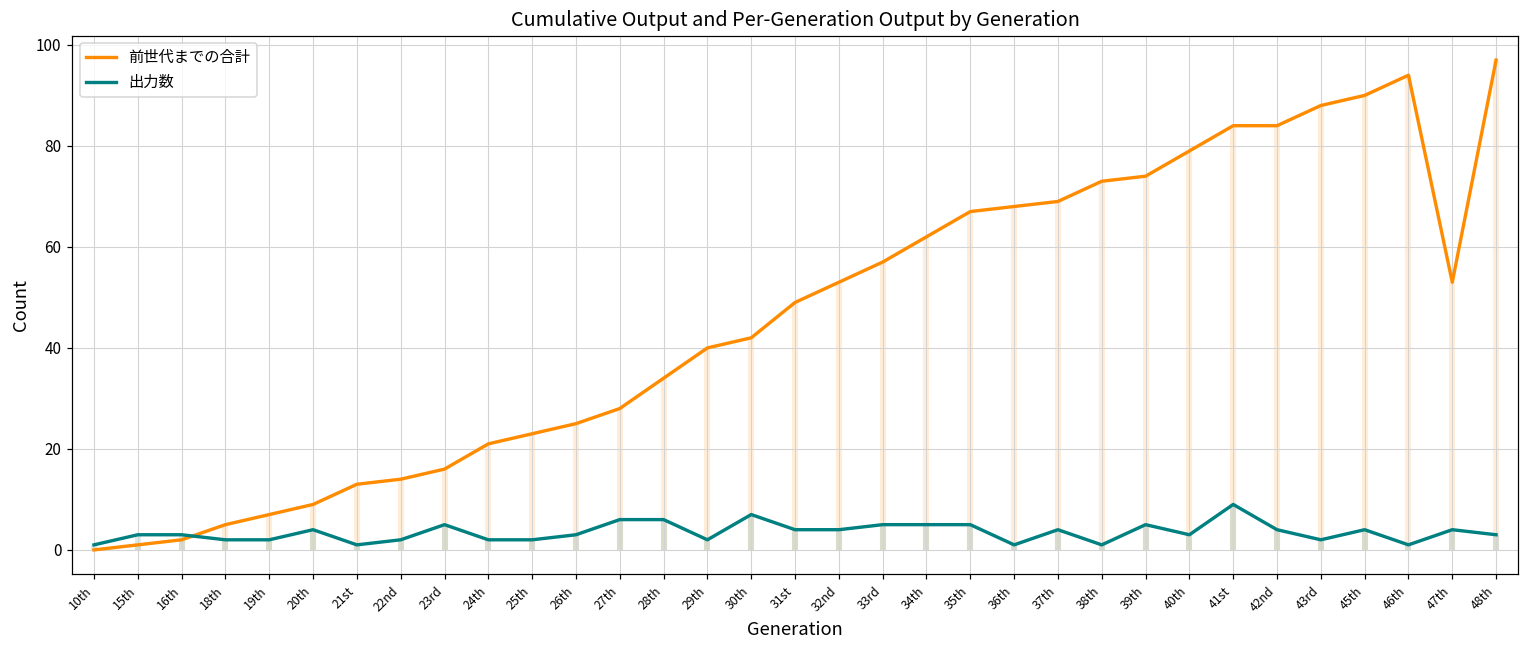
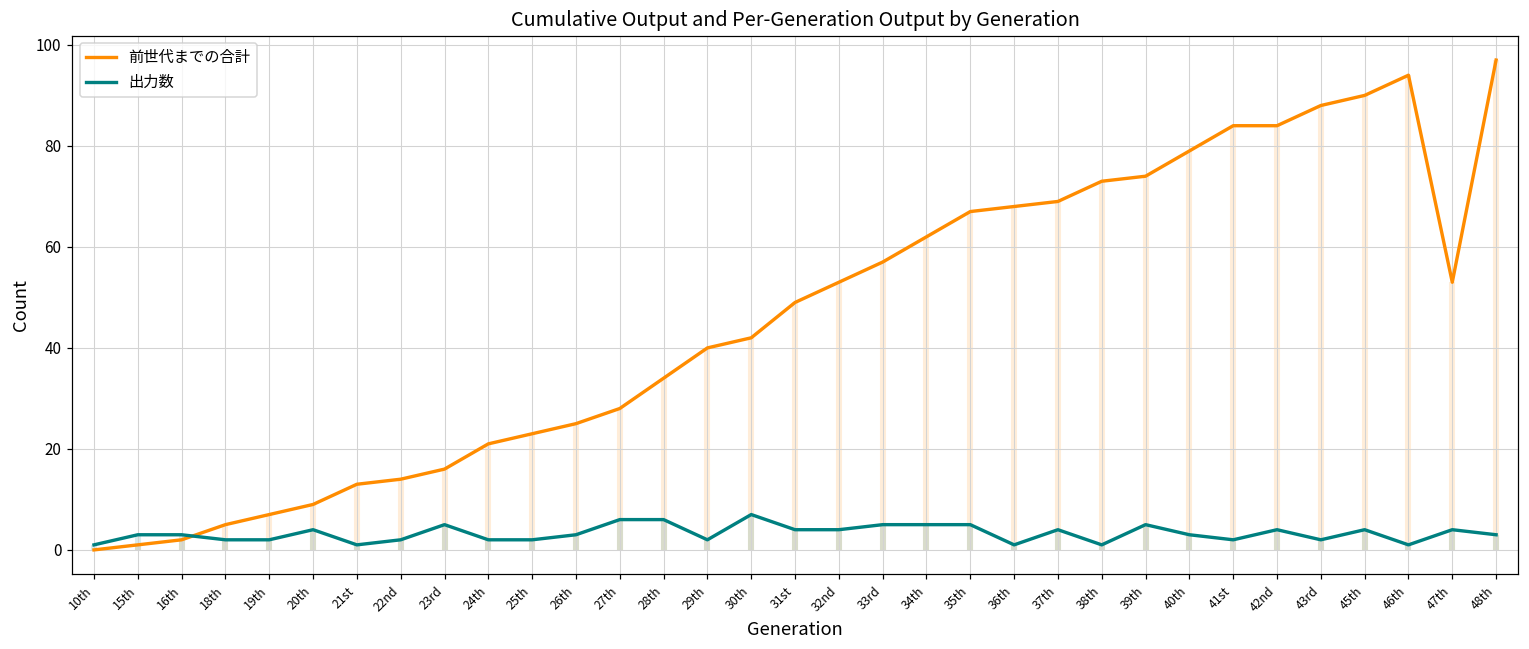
  {
    "前世代までの合計": {
      "10th": 0,
      "15th": 1,
      "16th": 2,
      "18th": 5,
      "19th": 7,
      "20th": 9,
      "21st": 13,
      "22nd": 14,
      "23rd": 16,
      "24th": 21,
      "25th": 23,
      "26th": 25,
      "27th": 28,
      "28th": 34,
      "29th": 40,
      "30th": 42,
      "31st": 49,
      "32nd": 53,
      "33rd": 57,
      "34th": 62,
      "35th": 67,
      "36th": 68,
      "37th": 69,
      "38th": 73,
      "39th": 74,
      "40th": 79,
      "41st": 84,
      "42nd": 84,
      "43rd": 88,
      "45th": 90,
      "46th": 94,
      "47th": 53,
      "48th": 97
    },
    "出力数": {
      "10th": 1,
      "15th": 3,
      "16th": 3,
      "18th": 2,
      "19th": 2,
      "20th": 4,
      "21st": 1,
      "22nd": 2,
      "23rd": 5,
      "24th": 2,
      "25th": 2,
      "26th": 3,
      "27th": 6,
      "28th": 6,
      "29th": 2,
      "30th": 7,
      "31st": 4,
      "32nd": 4,
      "33rd": 5,
      "34th": 5,
      "35th": 5,
      "36th": 1,
      "37th": 4,
      "38th": 1,
      "39th": 5,
      "40th": 3,
-     "41st": 9,
+     "41st": 2,
      "42nd": 4,
      "43rd": 2,
      "45th": 4,
      "46th": 1,
      "47th": 4,
      "48th": 3
    }
  }
